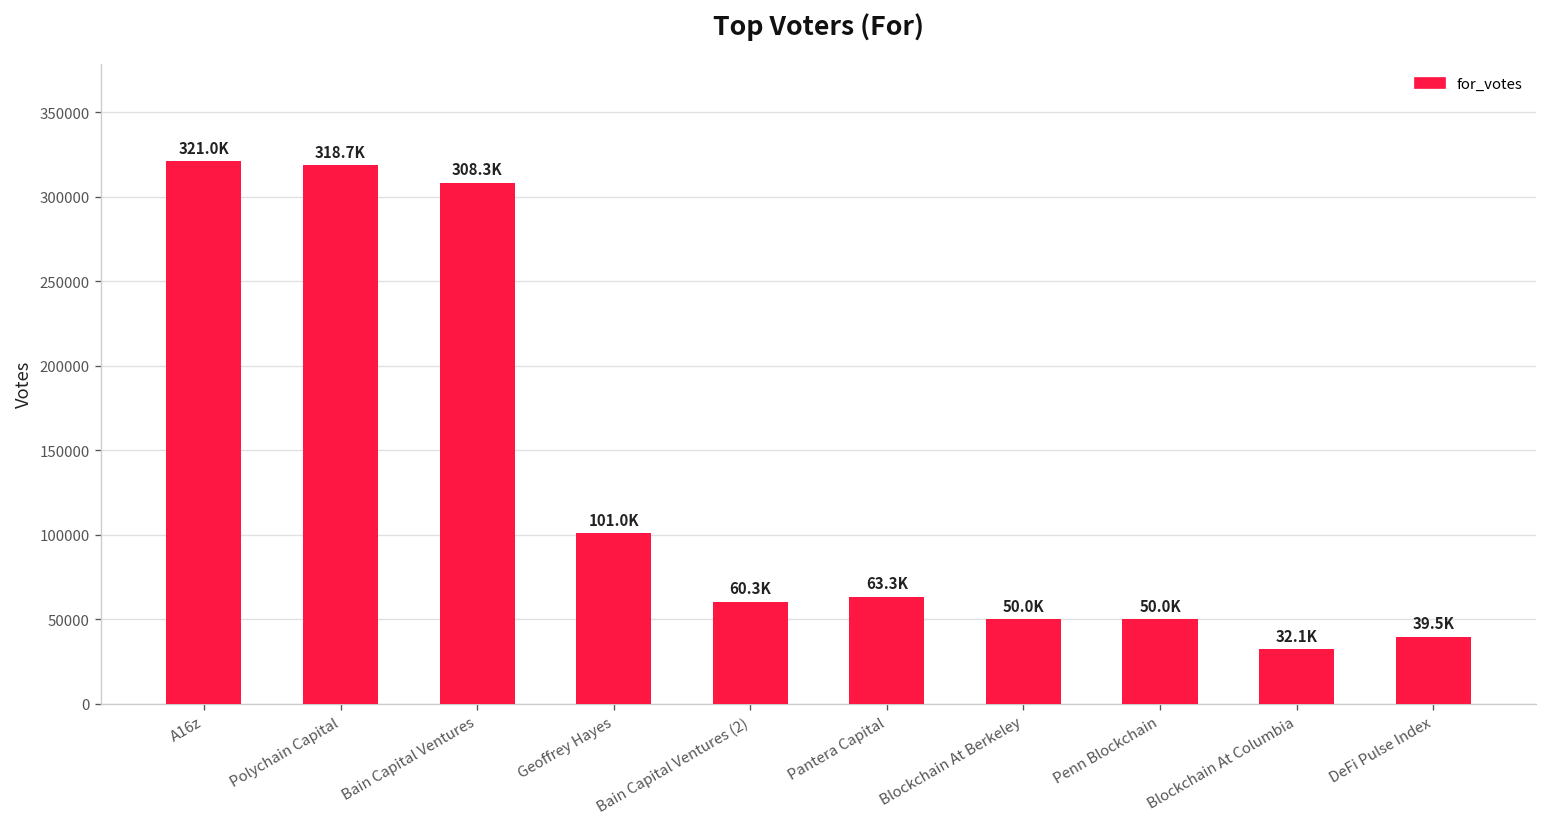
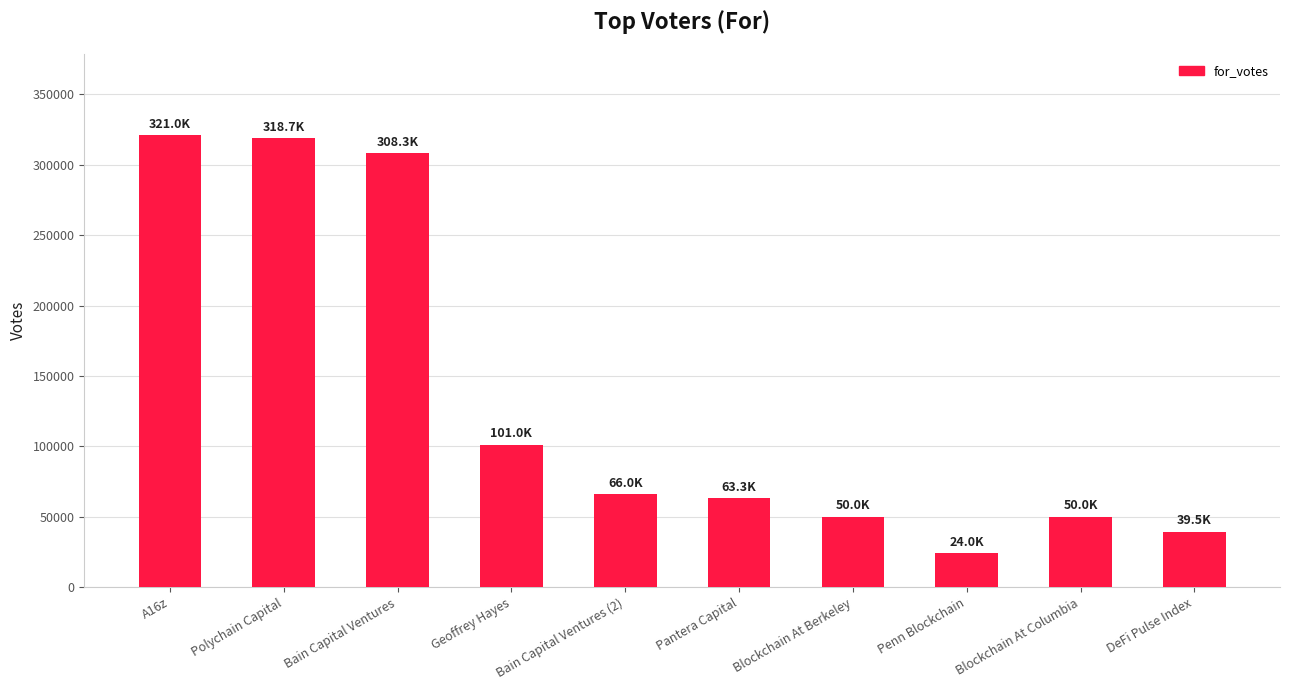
  {
    "A16z": "321.0K",
    "Polychain Capital": "318.7K",
    "Bain Capital Ventures": "308.3K",
    "Geoffrey Hayes": "101.0K",
-   "Bain Capital Ventures (2)": "60.3K",
+   "Bain Capital Ventures (2)": "66.0K",
    "Pantera Capital": "63.3K",
    "Blockchain At Berkeley": "50.0K",
-   "Penn Blockchain": "50.0K",
-   "Blockchain At Columbia": "32.1K",
+   "Penn Blockchain": "24.0K",
+   "Blockchain At Columbia": "50.0K",
    "DeFi Pulse Index": "39.5K"
  }
